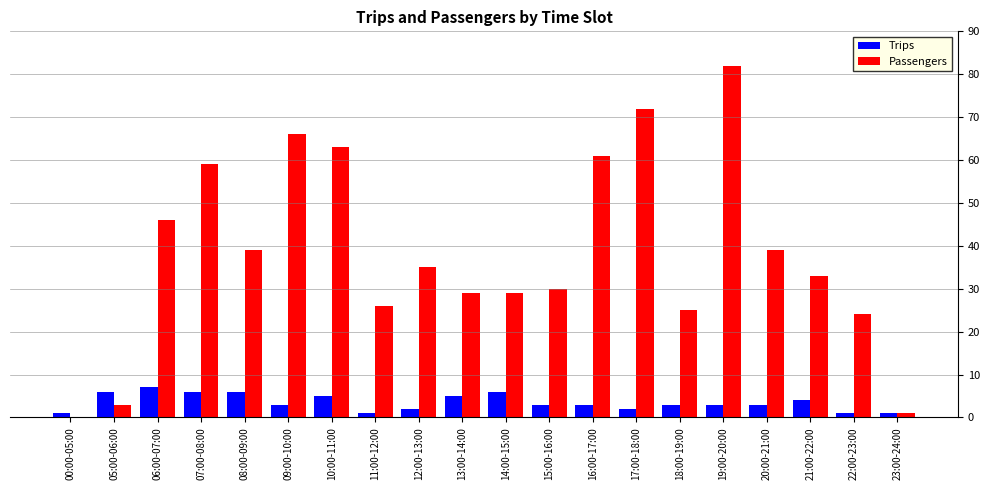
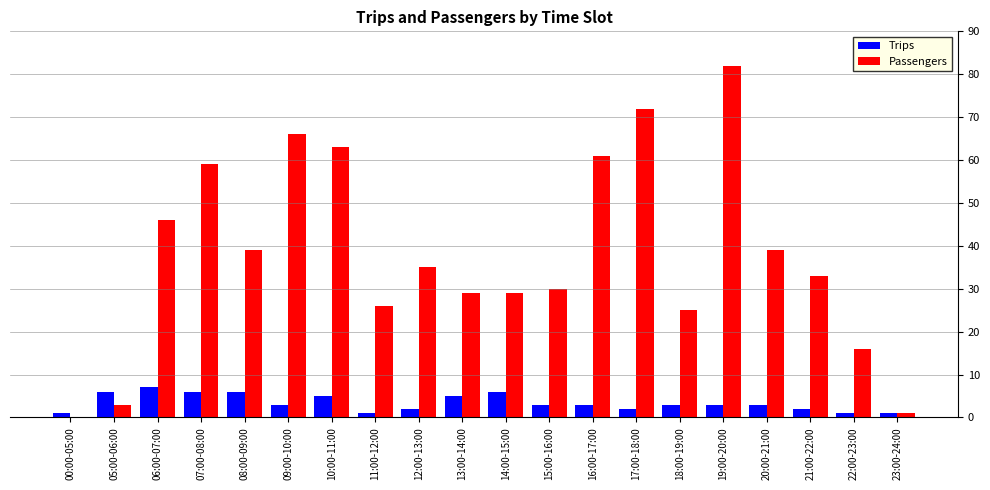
  {
    "Trips": {
      "00:00-05:00": 1,
      "05:00-06:00": 6,
      "06:00-07:00": 7,
      "07:00-08:00": 6,
      "08:00-09:00": 6,
      "09:00-10:00": 3,
      "10:00-11:00": 5,
      "11:00-12:00": 1,
      "12:00-13:00": 2,
      "13:00-14:00": 5,
      "14:00-15:00": 6,
      "15:00-16:00": 3,
      "16:00-17:00": 3,
      "17:00-18:00": 2,
      "18:00-19:00": 3,
      "19:00-20:00": 3,
      "20:00-21:00": 3,
-     "21:00-22:00": 4,
+     "21:00-22:00": 2,
      "22:00-23:00": 1,
      "23:00-24:00": 1
    },
    "Passengers": {
      "00:00-05:00": 0,
      "05:00-06:00": 3,
      "06:00-07:00": 46,
      "07:00-08:00": 59,
      "08:00-09:00": 39,
      "09:00-10:00": 66,
      "10:00-11:00": 63,
      "11:00-12:00": 26,
      "12:00-13:00": 35,
      "13:00-14:00": 29,
      "14:00-15:00": 29,
      "15:00-16:00": 30,
      "16:00-17:00": 61,
      "17:00-18:00": 72,
      "18:00-19:00": 25,
      "19:00-20:00": 82,
      "20:00-21:00": 39,
      "21:00-22:00": 33,
-     "22:00-23:00": 24,
+     "22:00-23:00": 16,
      "23:00-24:00": 1
    }
  }
